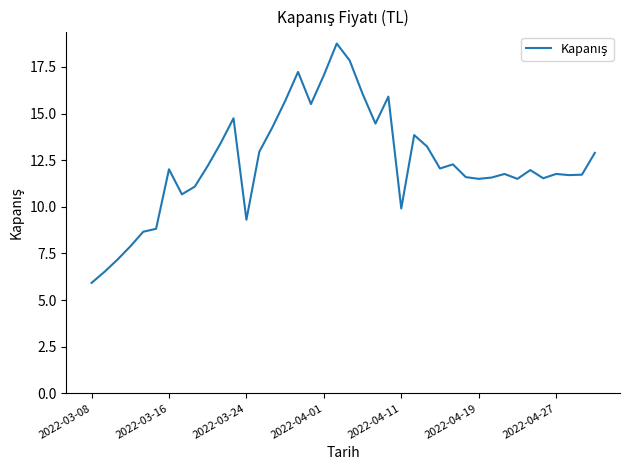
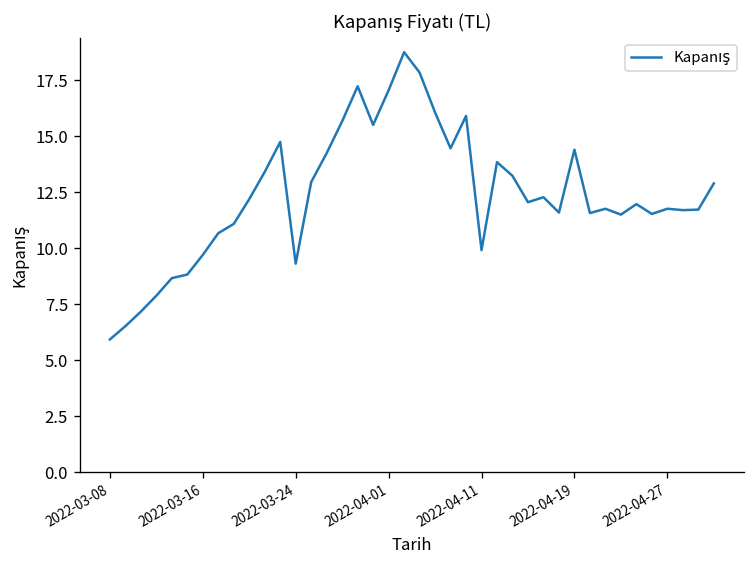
  {
    "2022-03-08": 5.9,
-   "2022-03-16": 12.0,
+   "2022-03-16": 9.7,
    "2022-03-24": 9.3,
    "2022-04-01": 17.1,
    "2022-04-11": 9.9,
-   "2022-04-19": 11.5,
+   "2022-04-19": 14.4,
    "2022-04-27": 11.8
  }
